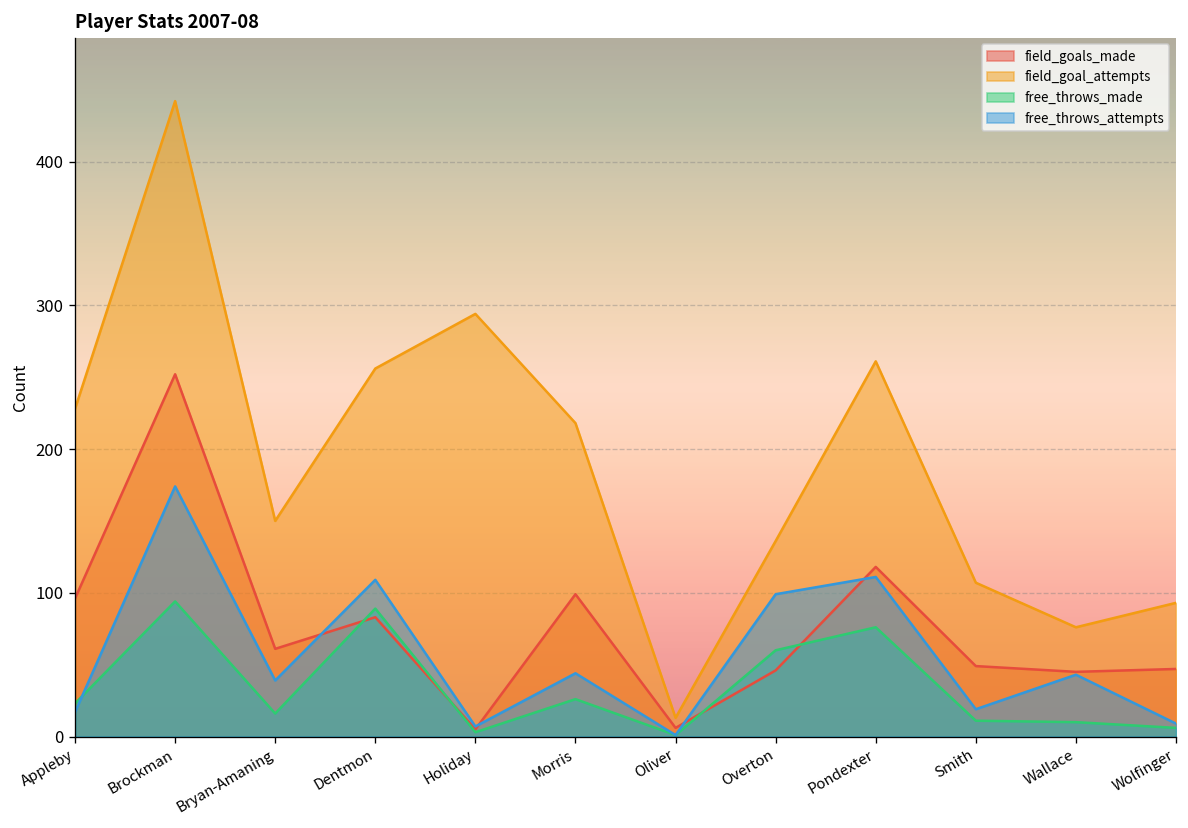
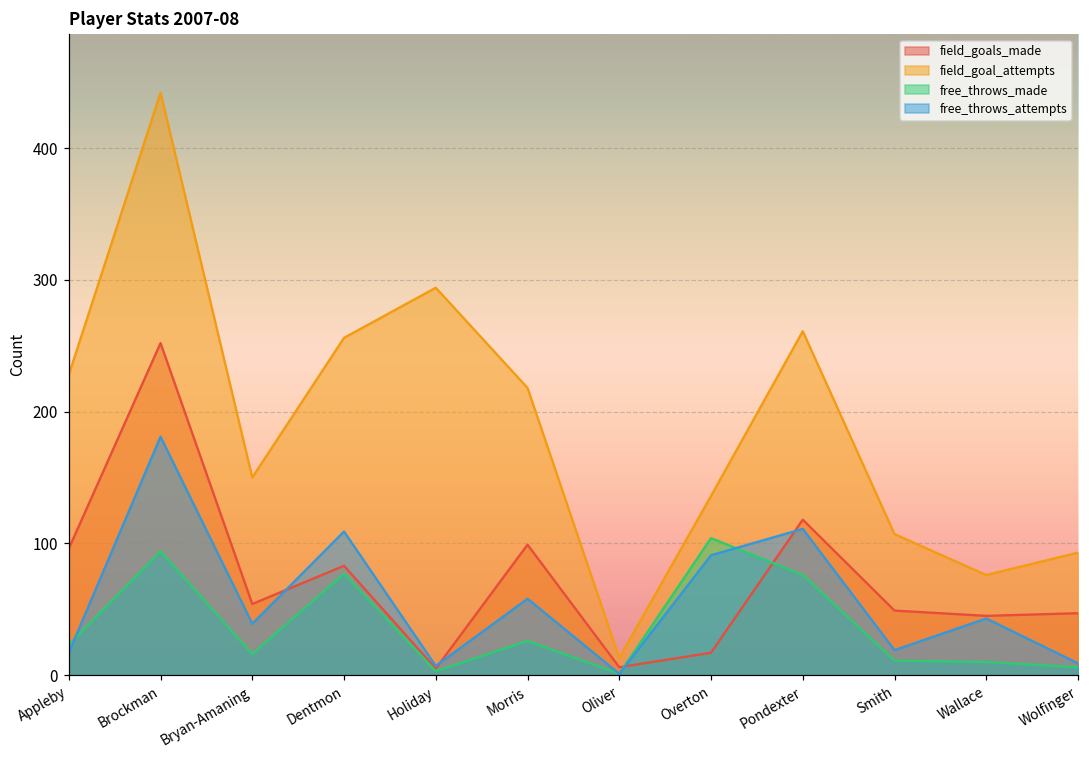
  {
    "field_goals_made": {
      "Appleby": 96,
      "Brockman": 252,
-     "Bryan-Amaning": 61,
+     "Bryan-Amaning": 54,
      "Dentmon": 83,
      "Morris": 99,
      "Oliver": 6,
-     "Overton": 46,
+     "Overton": 17,
      "Pondexter": 118,
      "Smith": 49,
      "Wolfinger": 47
    },
    "field_goal_attempts": {
      "Appleby": 228,
      "Brockman": 442,
      "Bryan-Amaning": 150,
      "Dentmon": 256,
      "Holiday": 294,
      "Morris": 218,
      "Oliver": 13,
      "Overton": 136,
      "Pondexter": 261,
      "Smith": 107,
      "Wallace": 76,
      "Wolfinger": 93
    },
    "free_throws_made": {
      "Appleby": 23,
      "Brockman": 94,
      "Bryan-Amaning": 16,
-     "Dentmon": 89,
+     "Dentmon": 77,
      "Morris": 26,
-     "Overton": 60,
+     "Overton": 104,
      "Pondexter": 76,
      "Smith": 11,
      "Wallace": 10,
      "Wolfinger": 6
    },
    "free_throws_attempts": {
      "Appleby": 17,
-     "Brockman": 174,
+     "Brockman": 181,
      "Bryan-Amaning": 39,
      "Dentmon": 109,
-     "Morris": 44,
-     "Overton": 99,
+     "Morris": 58,
+     "Overton": 91,
      "Pondexter": 111,
      "Smith": 19,
      "Wolfinger": 9
    }
  }
